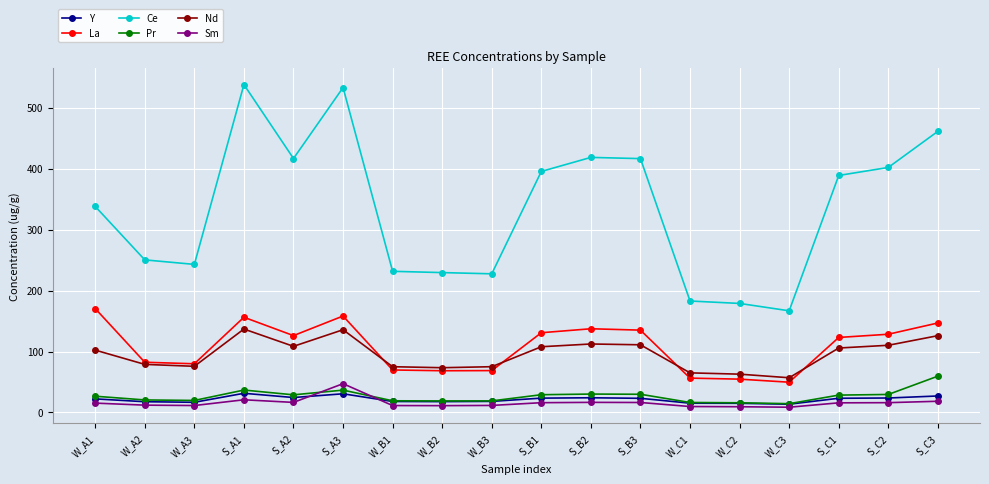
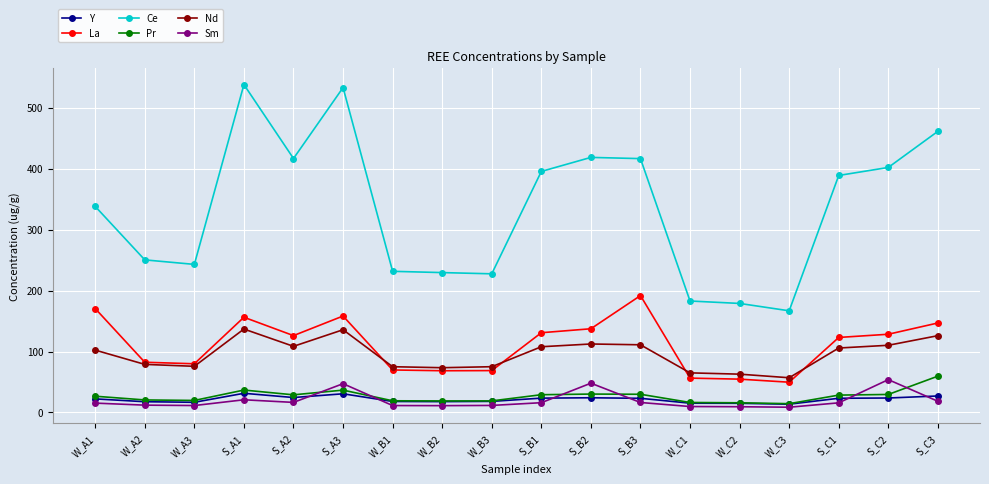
  {
    "Y": {
      "W_A1": 20,
      "S_A1": 30,
      "S_A2": 20,
      "S_A3": 30,
      "S_B1": 20,
      "S_B2": 20,
      "S_B3": 20,
      "S_C1": 20,
      "S_C2": 20,
      "S_C3": 30
    },
    "La": {
      "W_A1": 170,
      "S_A1": 160,
      "S_A2": 130,
      "S_A3": 160,
      "W_B1": 70,
      "W_B2": 70,
      "W_B3": 70,
      "S_B1": 130,
      "S_B2": 140,
-     "S_B3": 140,
+     "S_B3": 190,
      "W_C1": 60,
      "W_C2": 50,
      "W_C3": 50,
      "S_C1": 120,
      "S_C2": 130,
      "S_C3": 150
    },
    "Ce": {
      "W_A1": 340,
      "W_A2": 250,
      "W_A3": 240,
      "S_A1": 540,
      "S_A2": 420,
      "S_A3": 530,
      "W_B1": 230,
      "W_B2": 230,
      "W_B3": 230,
      "S_B1": 400,
      "S_B2": 420,
      "S_B3": 420,
      "W_C1": 180,
      "W_C2": 180,
      "W_C3": 170,
      "S_C1": 390,
      "S_C2": 400,
      "S_C3": 460
    },
    "Pr": {
      "W_A1": 30,
      "S_A1": 40,
      "S_A2": 30,
      "S_A3": 40,
      "S_B1": 30,
      "S_B2": 30,
      "S_B3": 30,
      "S_C1": 30,
      "S_C2": 30,
      "S_C3": 60
    },
    "Nd": {
      "W_A1": 100,
      "S_A1": 140,
      "S_A2": 110,
      "S_A3": 140,
      "W_B1": 80,
      "W_B2": 70,
      "W_B3": 80,
      "S_B1": 110,
      "S_B2": 110,
      "S_B3": 110,
      "W_C1": 60,
      "W_C2": 60,
      "W_C3": 60,
      "S_C1": 110,
      "S_C2": 110,
      "S_C3": 130
    },
    "Sm": {
      "W_A1": 20,
      "W_A2": 10,
      "W_A3": 10,
      "S_A1": 20,
      "S_A2": 20,
      "S_A3": 50,
      "W_B1": 10,
      "W_B2": 10,
      "W_B3": 10,
      "S_B1": 20,
-     "S_B2": 20,
+     "S_B2": 50,
      "S_B3": 20,
      "W_C1": 10,
      "W_C2": 10,
      "W_C3": 10,
      "S_C1": 20,
-     "S_C2": 20,
+     "S_C2": 50,
      "S_C3": 20
    }
  }
